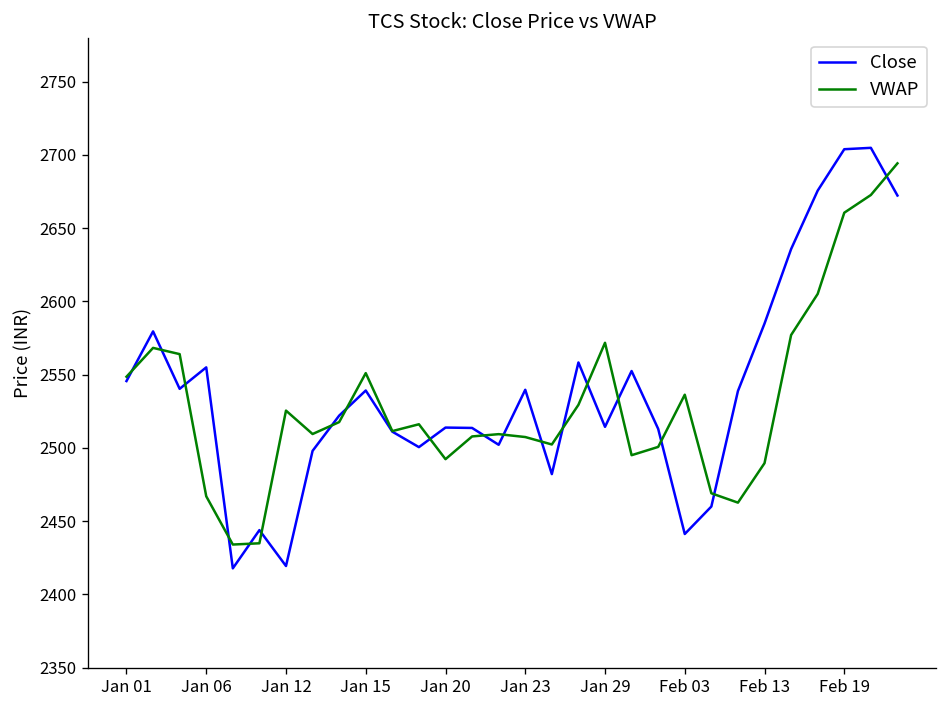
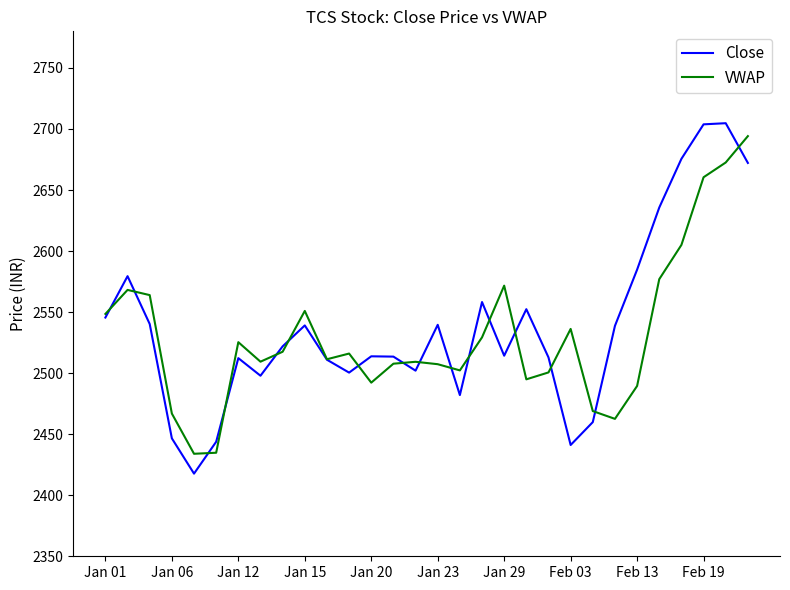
  {
    "Close": {
      "Jan 01": 2546,
-     "Jan 06": 2555,
-     "Jan 12": 2419,
+     "Jan 06": 2447,
+     "Jan 12": 2512,
      "Jan 15": 2539,
      "Jan 20": 2514,
      "Jan 23": 2540,
      "Jan 29": 2514,
      "Feb 03": 2441,
      "Feb 13": 2585,
      "Feb 19": 2704
    },
    "VWAP": {
      "Jan 01": 2549,
      "Jan 06": 2467,
      "Jan 12": 2525,
      "Jan 15": 2551,
      "Jan 20": 2492,
      "Jan 23": 2507,
      "Jan 29": 2572,
      "Feb 03": 2536,
      "Feb 13": 2490,
      "Feb 19": 2660
    }
  }
